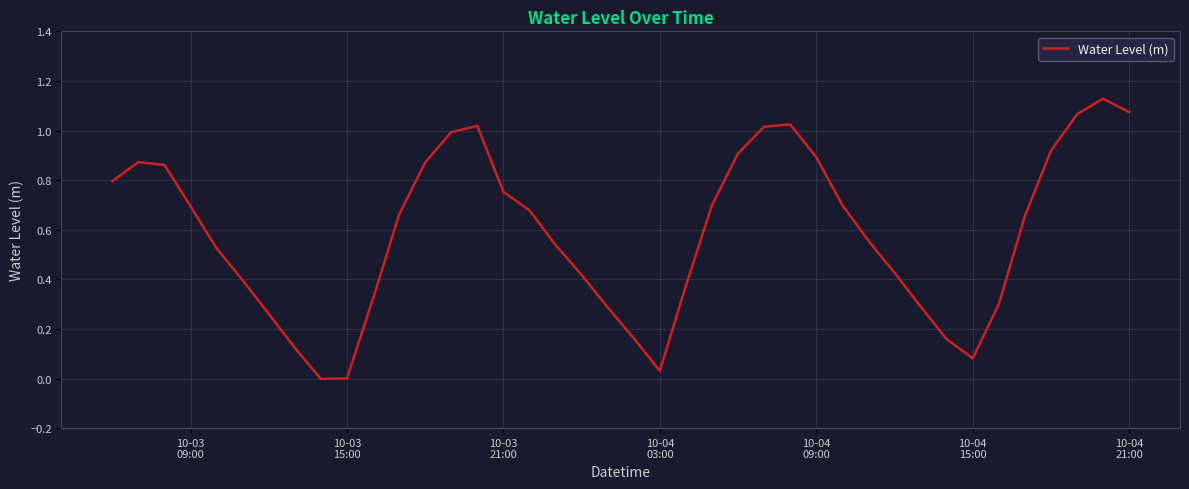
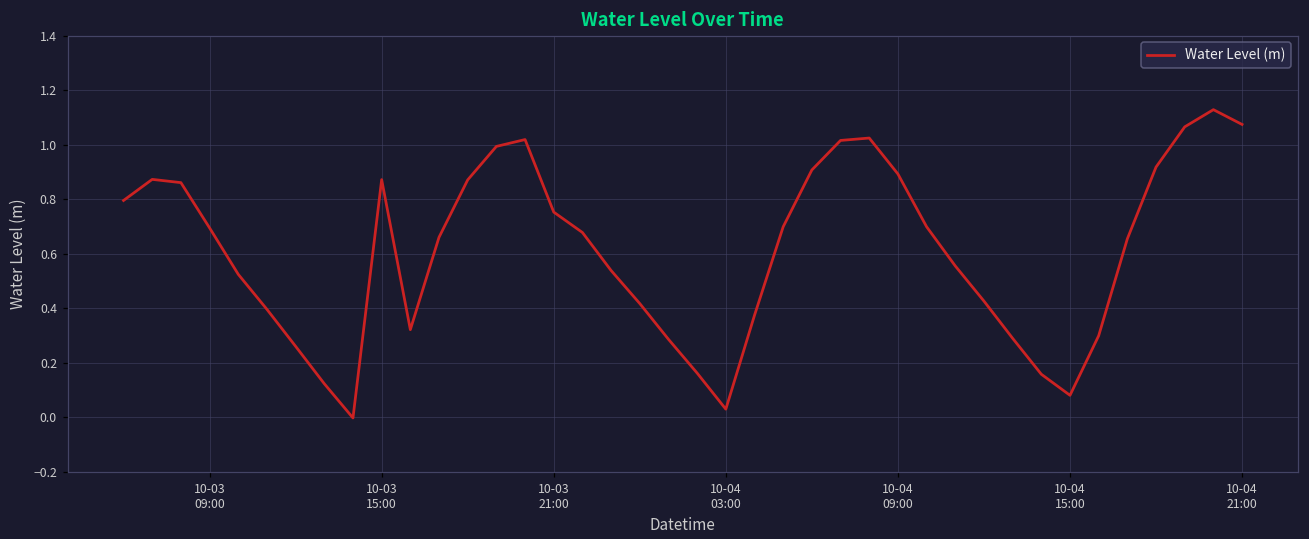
  {
    "10-03 09:00": 0.69,
-   "10-03 15:00": 0.00,
+   "10-03 15:00": 0.87,
    "10-03 21:00": 0.75,
    "10-04 03:00": 0.03,
    "10-04 09:00": 0.89,
    "10-04 15:00": 0.08,
    "10-04 21:00": 1.07
  }
